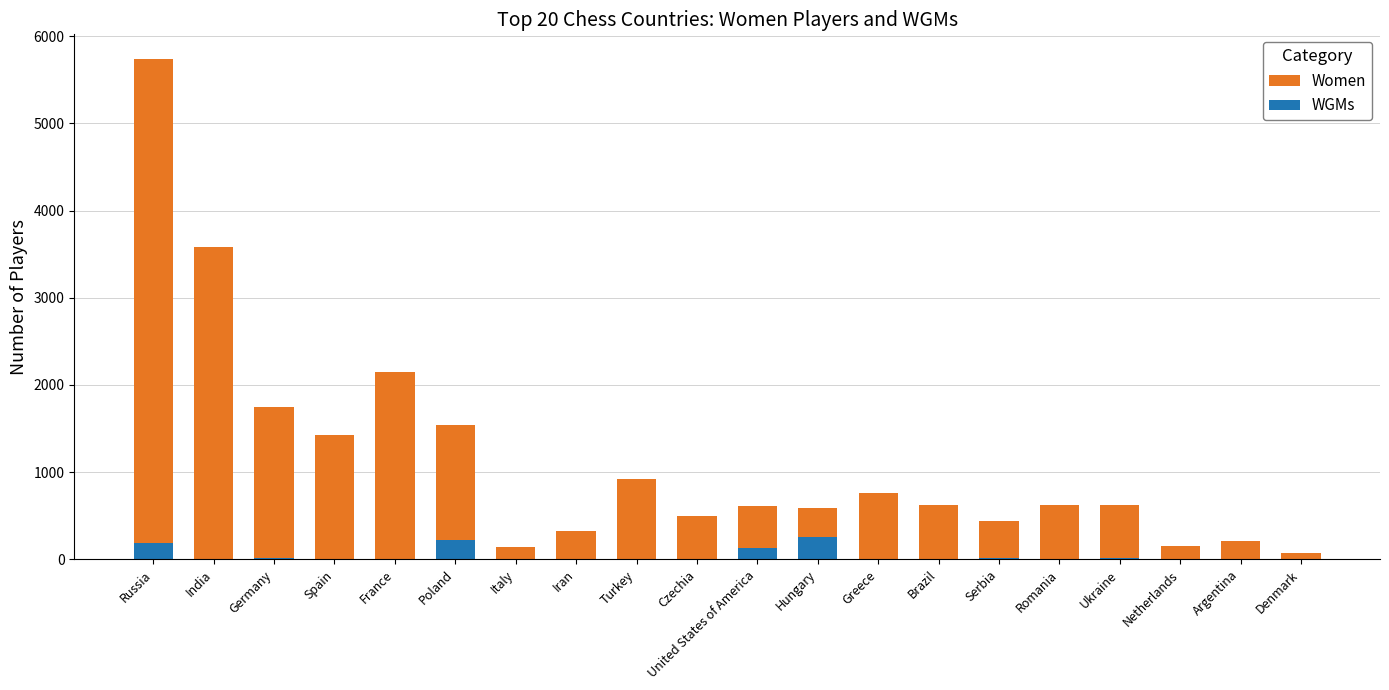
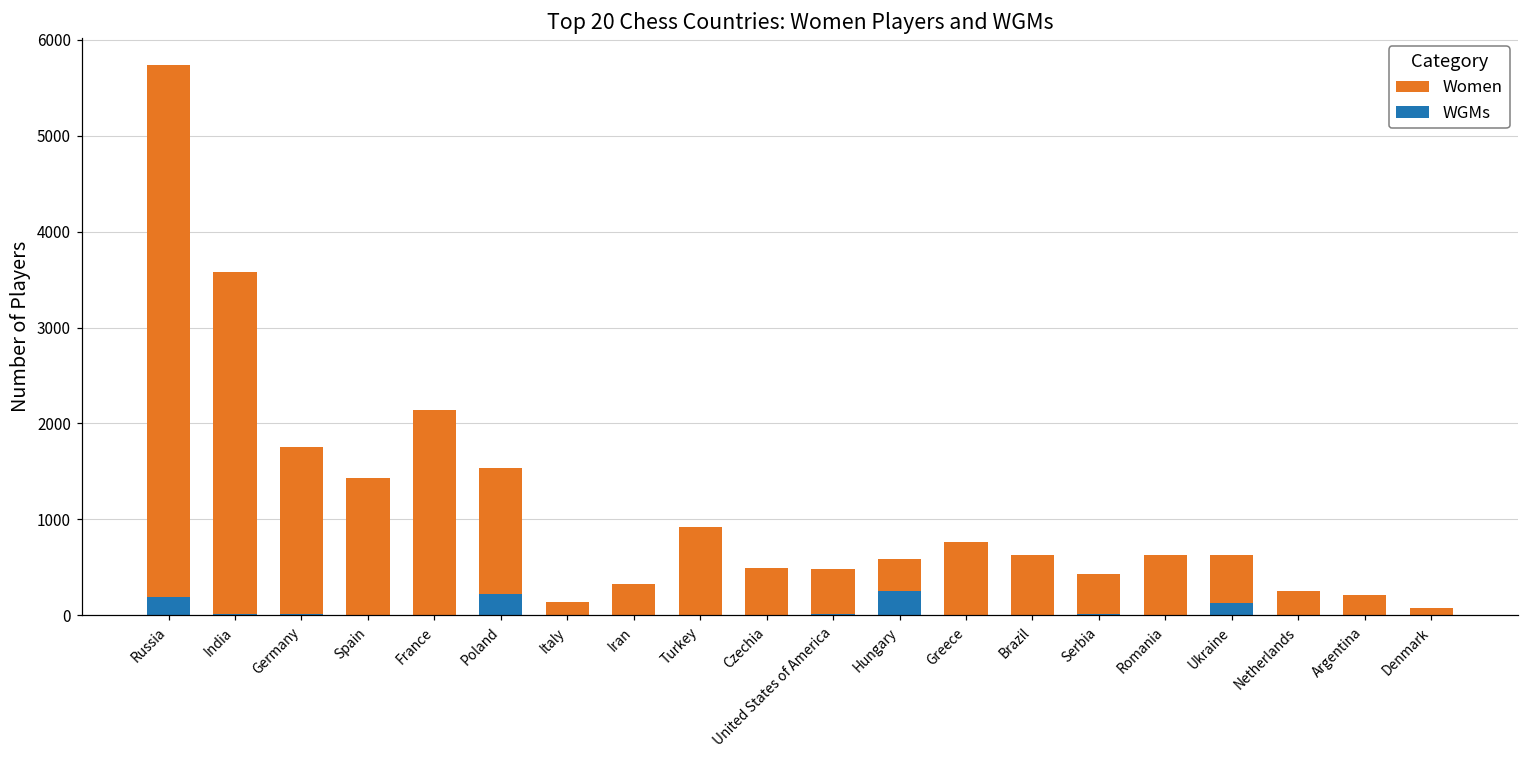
  {
    "Women": {
      "Russia": 5700,
      "India": 3600,
      "Germany": 1800,
      "Spain": 1400,
      "France": 2100,
      "Poland": 1500,
      "Italy": 100,
      "Iran": 300,
      "Turkey": 900,
      "Czechia": 500,
-     "United States of America": 600,
+     "United States of America": 500,
      "Hungary": 600,
      "Greece": 800,
      "Brazil": 600,
      "Serbia": 400,
      "Romania": 600,
      "Ukraine": 600,
-     "Netherlands": 200,
+     "Netherlands": 300,
      "Argentina": 200,
      "Denmark": 100
    },
    "WGMs": {
      "Italy": 0,
-     "United States of America": 100,
+     "United States of America": 0,
      "Brazil": 0,
-     "Ukraine": 0,
+     "Ukraine": 100,
      "Denmark": 0
    }
  }
